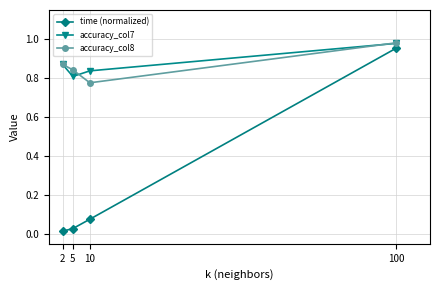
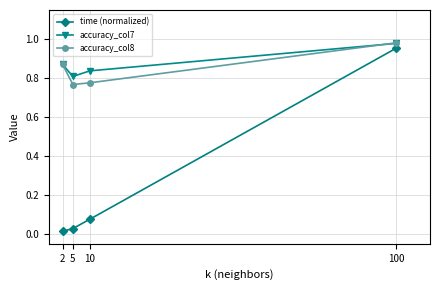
  {
    "accuracy_col8": {
-     "5": 0.84,
+     "5": 0.77,
      "10": 0.78
    }
  }
